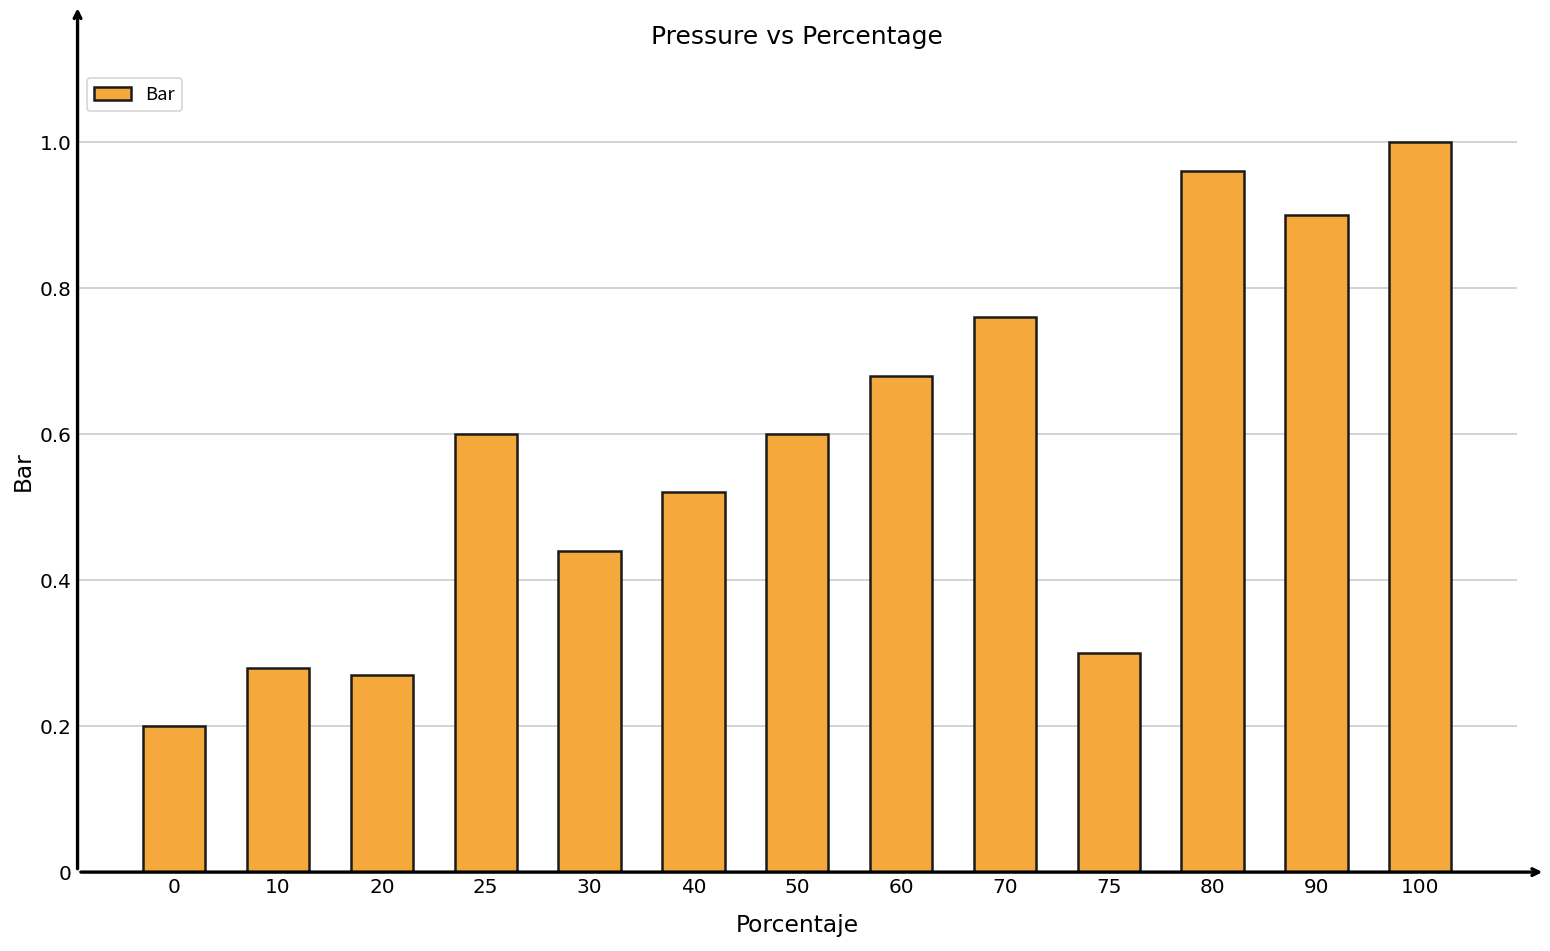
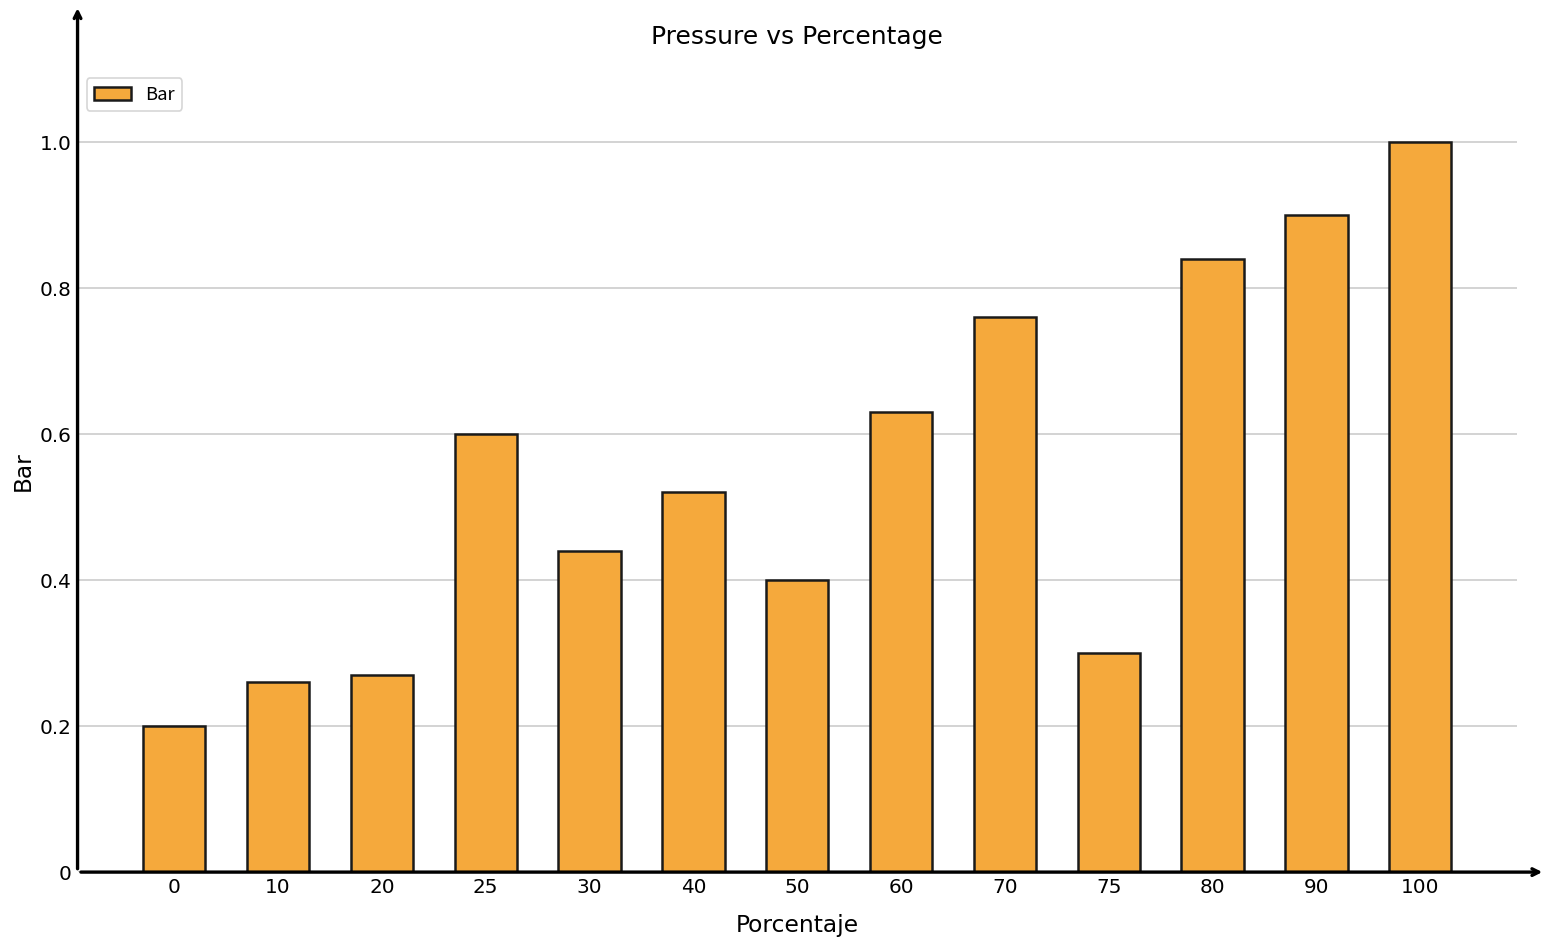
  {
    "0": 0.20,
-   "10": 0.28,
+   "10": 0.26,
    "20": 0.27,
    "25": 0.60,
    "30": 0.44,
    "40": 0.52,
-   "50": 0.6,
-   "60": 0.68,
+   "50": 0.4,
+   "60": 0.63,
    "70": 0.76,
    "75": 0.30,
-   "80": 0.96,
+   "80": 0.84,
    "90": 0.90,
    "100": 1.00
  }
